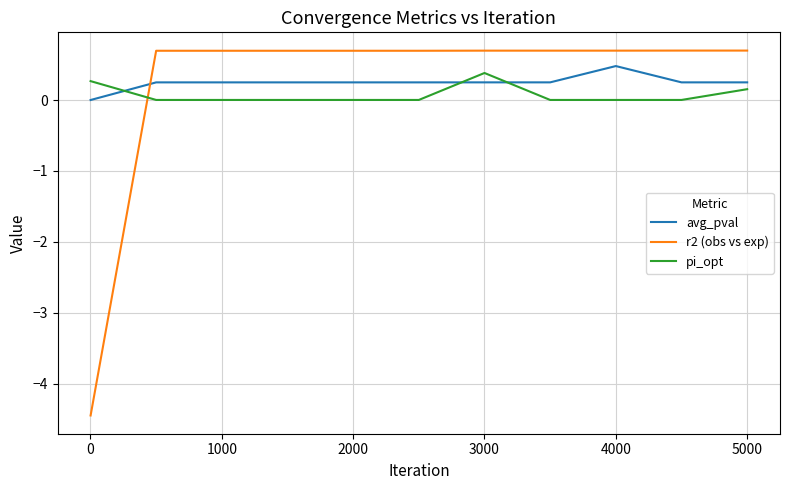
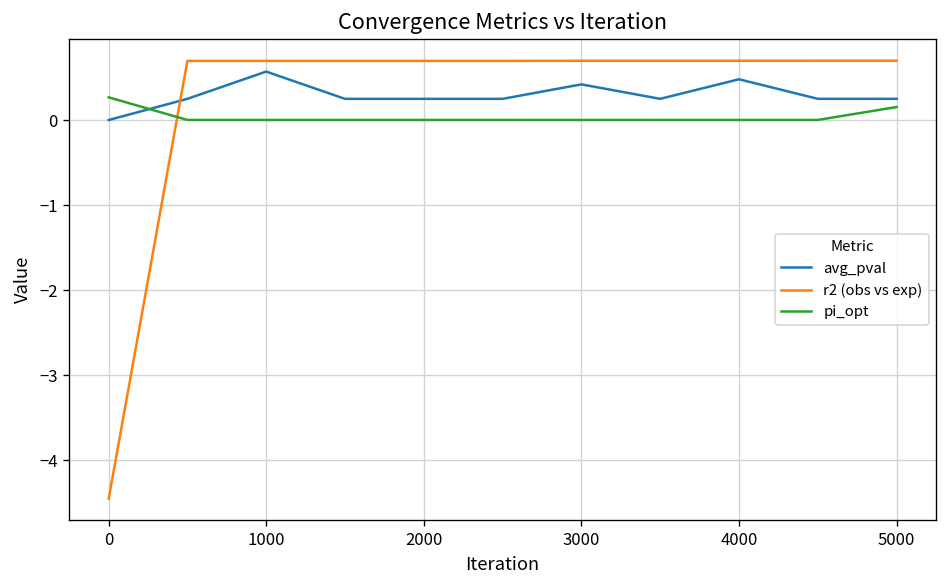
  {
    "avg_pval": {
      "0": 0.0,
-     "1000": 0.2,
+     "1000": 0.6,
      "2000": 0.2,
-     "3000": 0.3,
+     "3000": 0.4,
      "4000": 0.5,
      "5000": 0.3
    },
    "r2 (obs vs exp)": {
      "0": -4.5,
      "1000": 0.7,
      "2000": 0.7,
      "3000": 0.7,
      "4000": 0.7,
      "5000": 0.7
    },
    "pi_opt": {
      "0": 0.3,
      "1000": 0.0,
      "2000": 0.0,
-     "3000": 0.4,
+     "3000": 0.0,
      "4000": 0.0,
      "5000": 0.2
    }
  }
